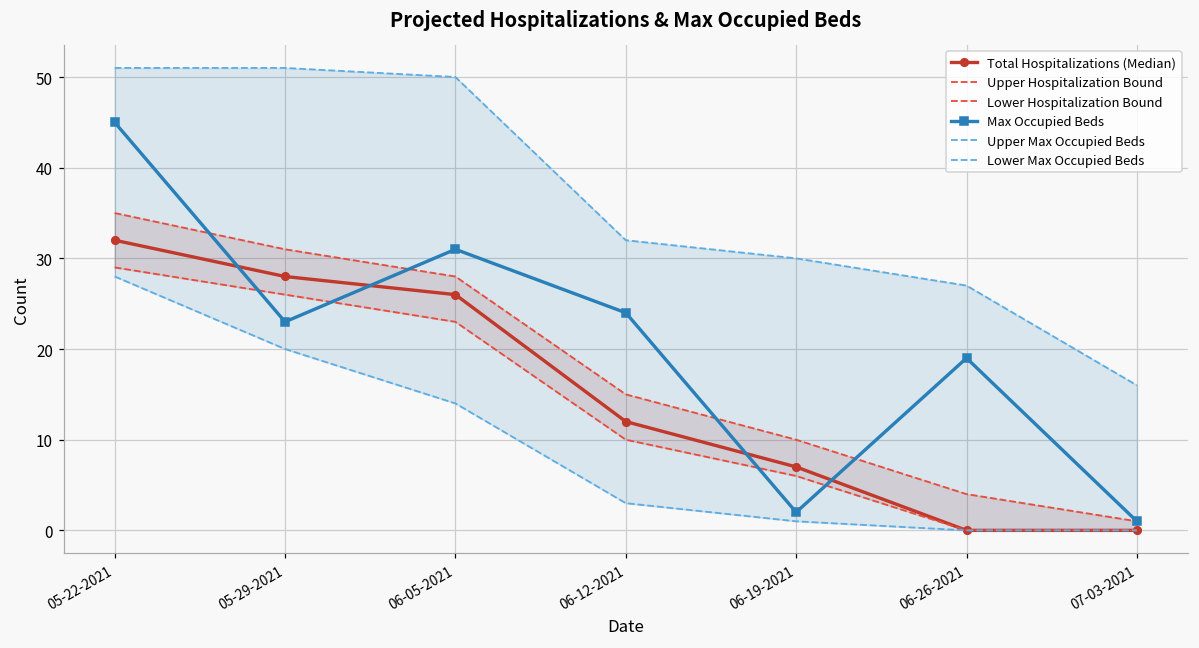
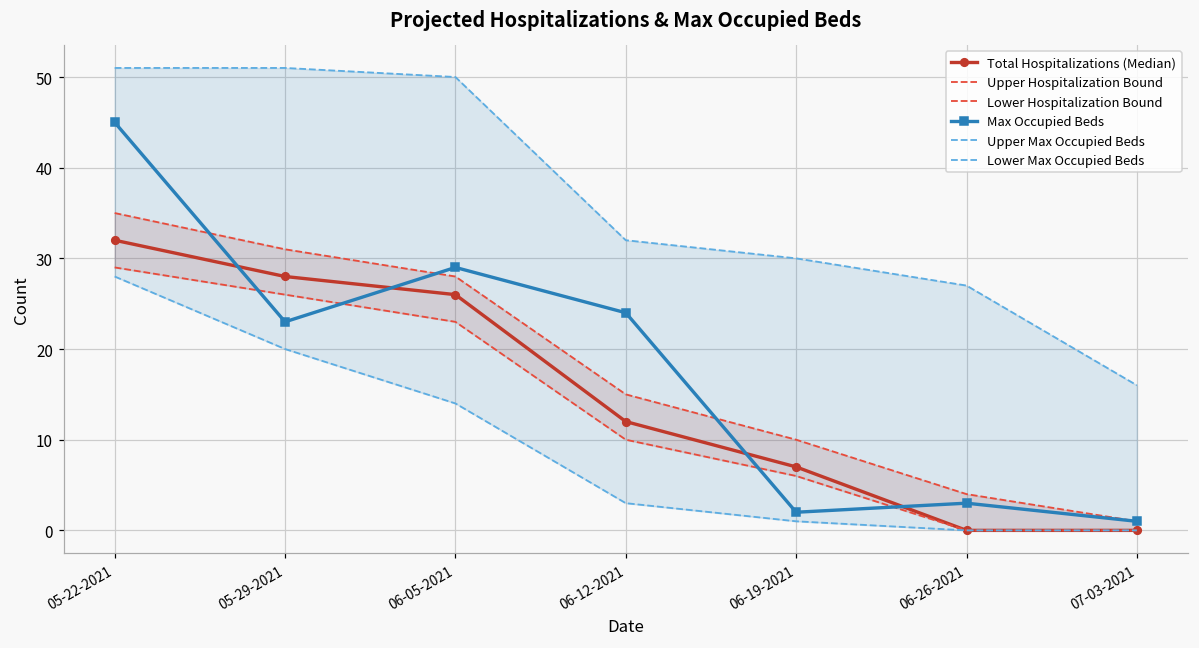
  {
    "Max Occupied Beds": {
      "05-22-2021": 45,
      "05-29-2021": 23,
-     "06-05-2021": 31,
+     "06-05-2021": 29,
      "06-12-2021": 24,
      "06-19-2021": 2,
-     "06-26-2021": 19
+     "06-26-2021": 3
    }
  }
